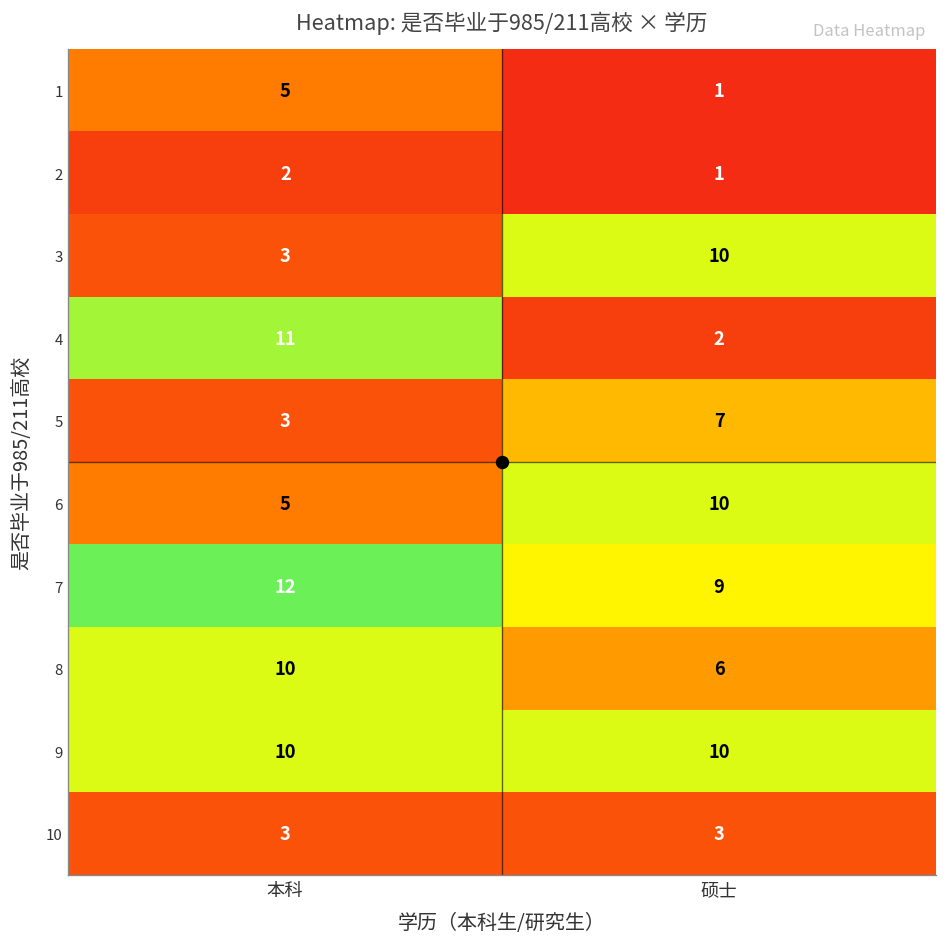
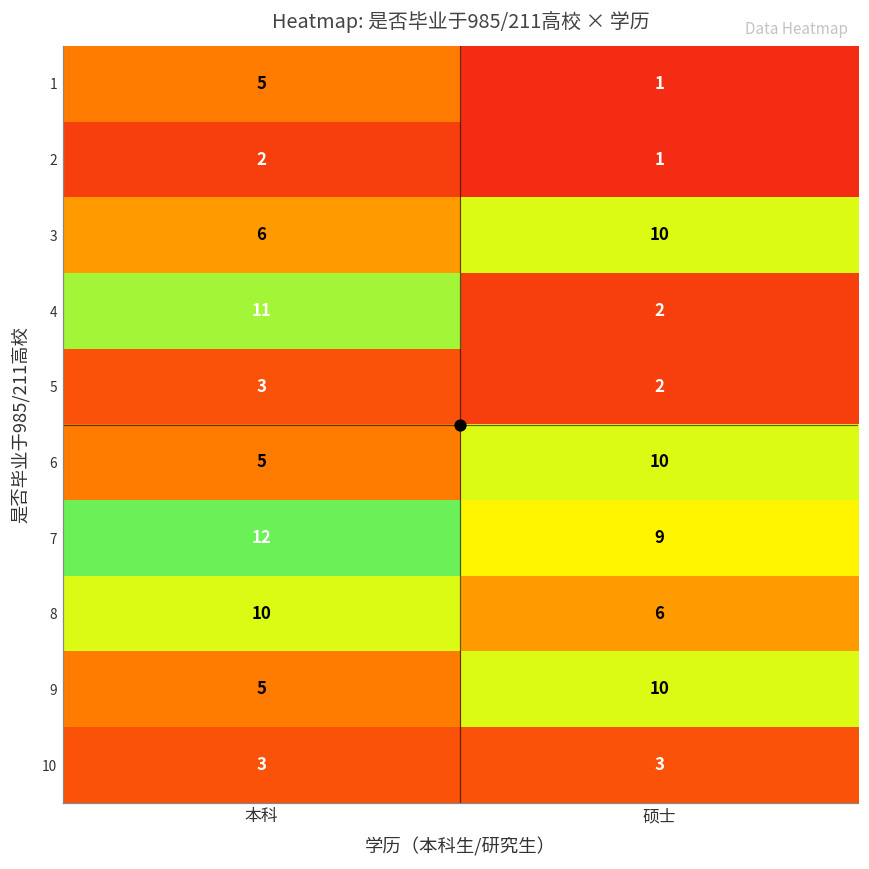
  {
    "1": {
      "本科": 5,
      "硕士": 1
    },
    "2": {
      "本科": 2,
      "硕士": 1
    },
    "3": {
-     "本科": 3,
+     "本科": 6,
      "硕士": 10
    },
    "4": {
      "本科": 11,
      "硕士": 2
    },
    "5": {
      "本科": 3,
-     "硕士": 7
+     "硕士": 2
    },
    "6": {
      "本科": 5,
      "硕士": 10
    },
    "7": {
      "本科": 12,
      "硕士": 9
    },
    "8": {
      "本科": 10,
      "硕士": 6
    },
    "9": {
-     "本科": 10,
+     "本科": 5,
      "硕士": 10
    },
    "10": {
      "本科": 3,
      "硕士": 3
    }
  }
